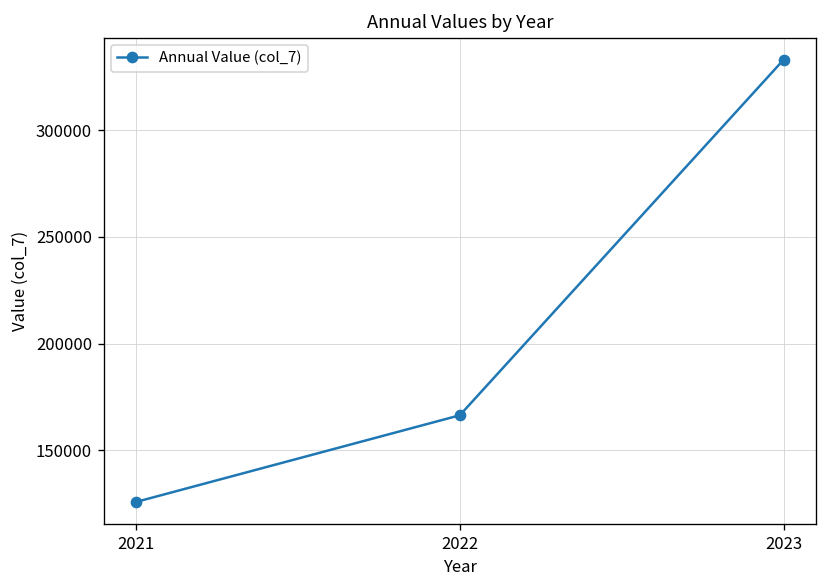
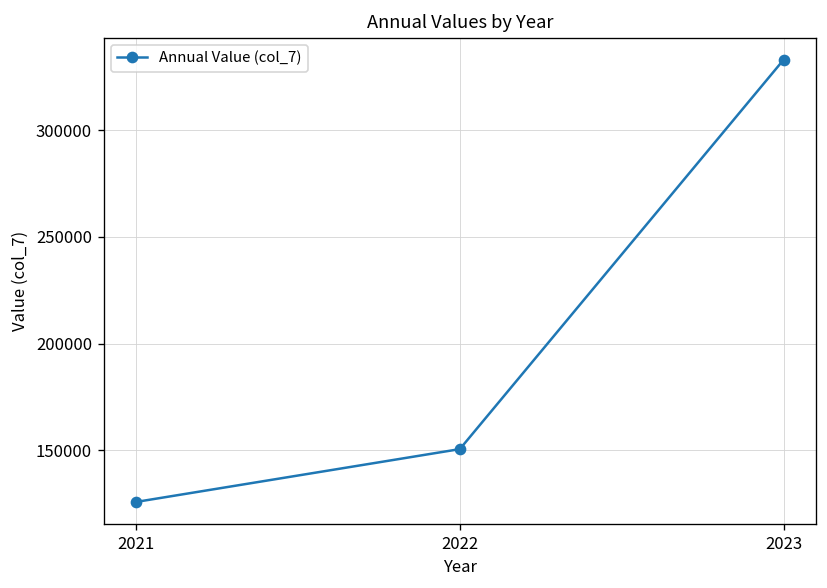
  {
    "2021": 126000,
-   "2022": 166000,
+   "2022": 151000,
    "2023": 333000
  }
